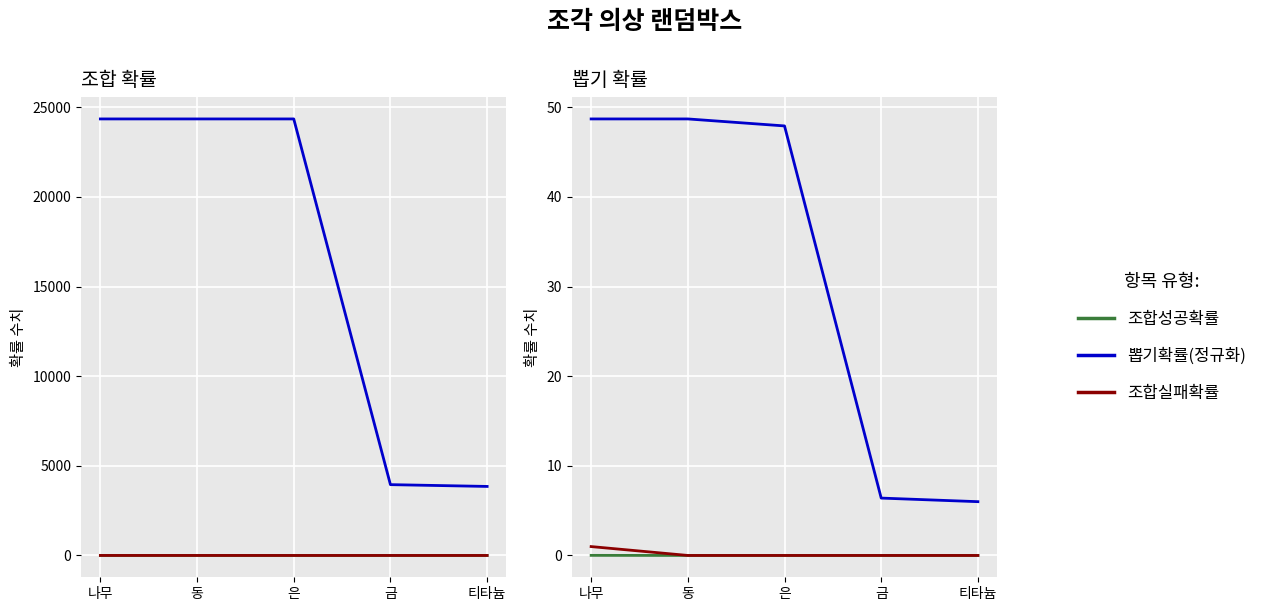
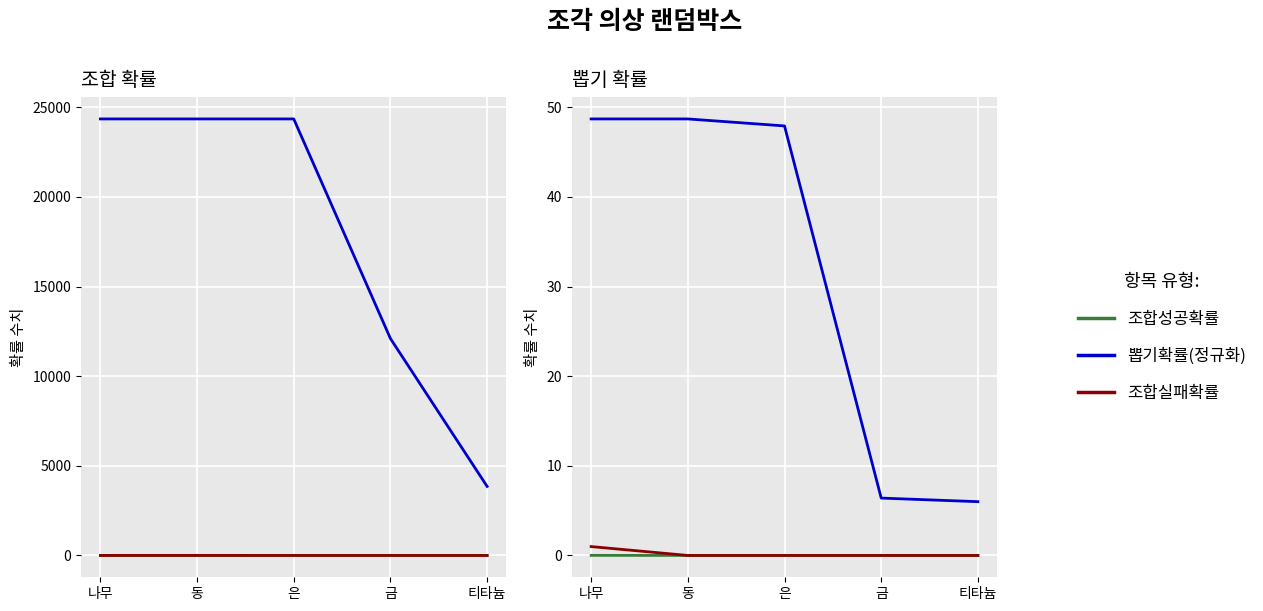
  {
    "조합 확률": {
      "뽑기확률(정규화)": {
        "나무": 24400,
        "동": 24400,
        "은": 24400,
-       "금": 4000,
+       "금": 12100,
        "티타늄": 3900
      }
    },
    "뽑기 확률": {
      "조합성공확률": {
        "나무": 0
      },
      "뽑기확률(정규화)": {
        "나무": 49,
        "동": 49,
        "은": 48,
        "금": 6,
        "티타늄": 6
      },
      "조합실패확률": {
        "나무": 1
      }
    }
  }
